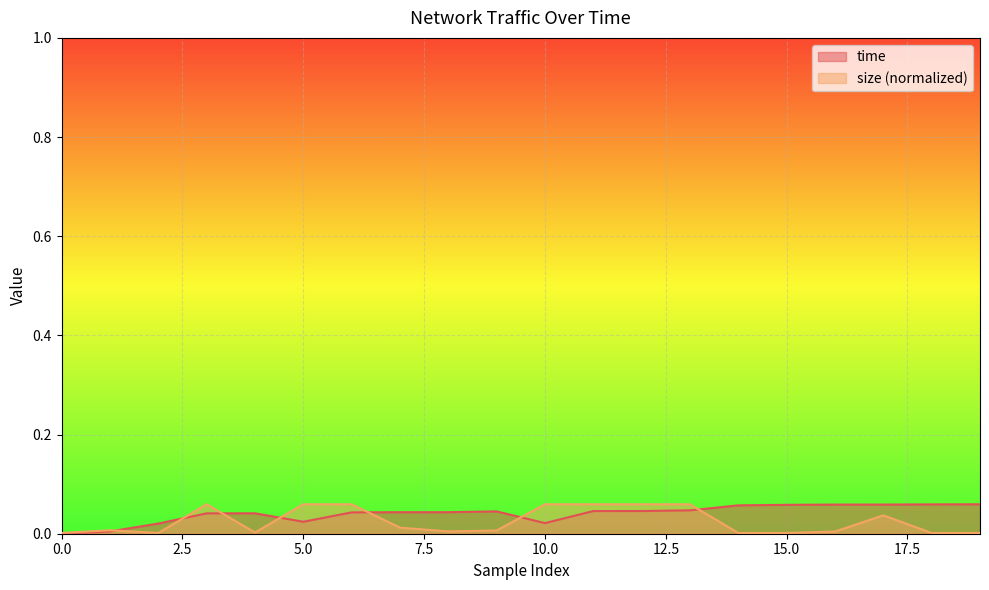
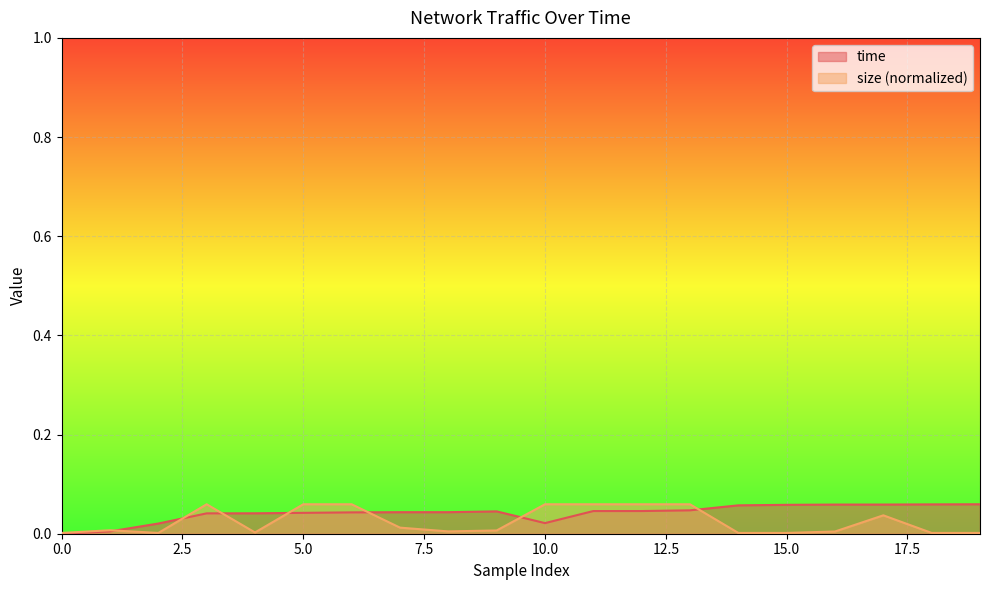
  {
    "time": {
-     "5.0": 0.02,
+     "5.0": 0.04,
      "10.0": 0.02,
      "15.0": 0.06
    },
    "size (normalized)": {
      "5.0": 0.06,
      "10.0": 0.06,
      "15.0": 0.00
    }
  }
